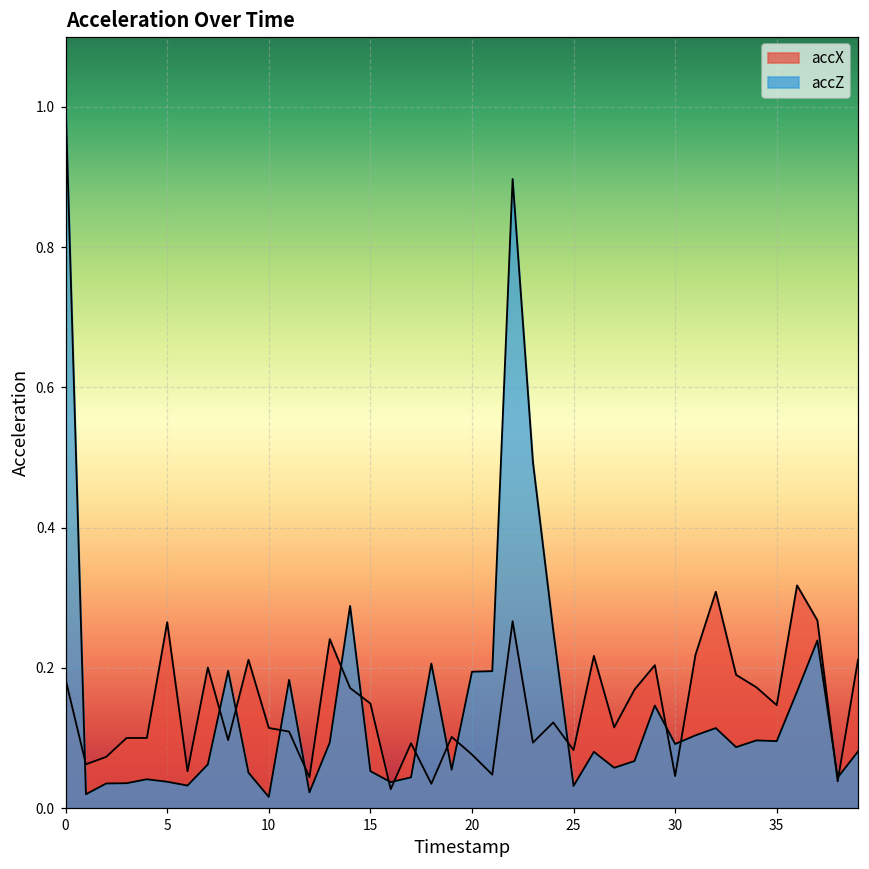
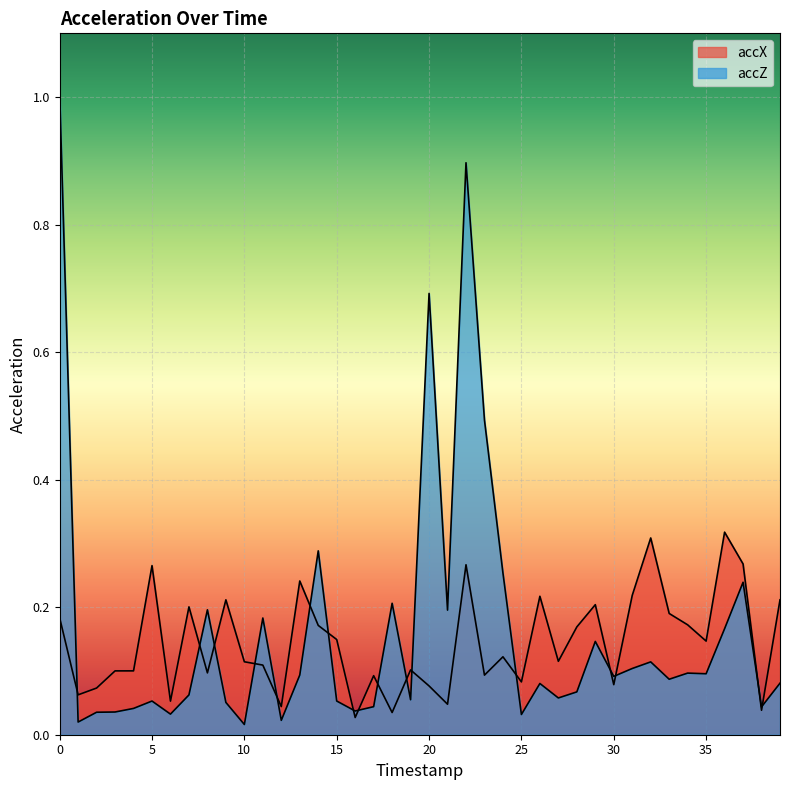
  {
    "accX": {
      "0": 0.18,
      "5": 0.27,
      "10": 0.11,
      "15": 0.15,
      "20": 0.08,
      "25": 0.08,
-     "30": 0.05,
+     "30": 0.08,
      "35": 0.15
    },
    "accZ": {
      "0": 1.01,
-     "5": 0.04,
+     "5": 0.05,
      "10": 0.02,
      "15": 0.05,
-     "20": 0.19,
+     "20": 0.69,
      "25": 0.03,
      "30": 0.09,
      "35": 0.10
    }
  }
